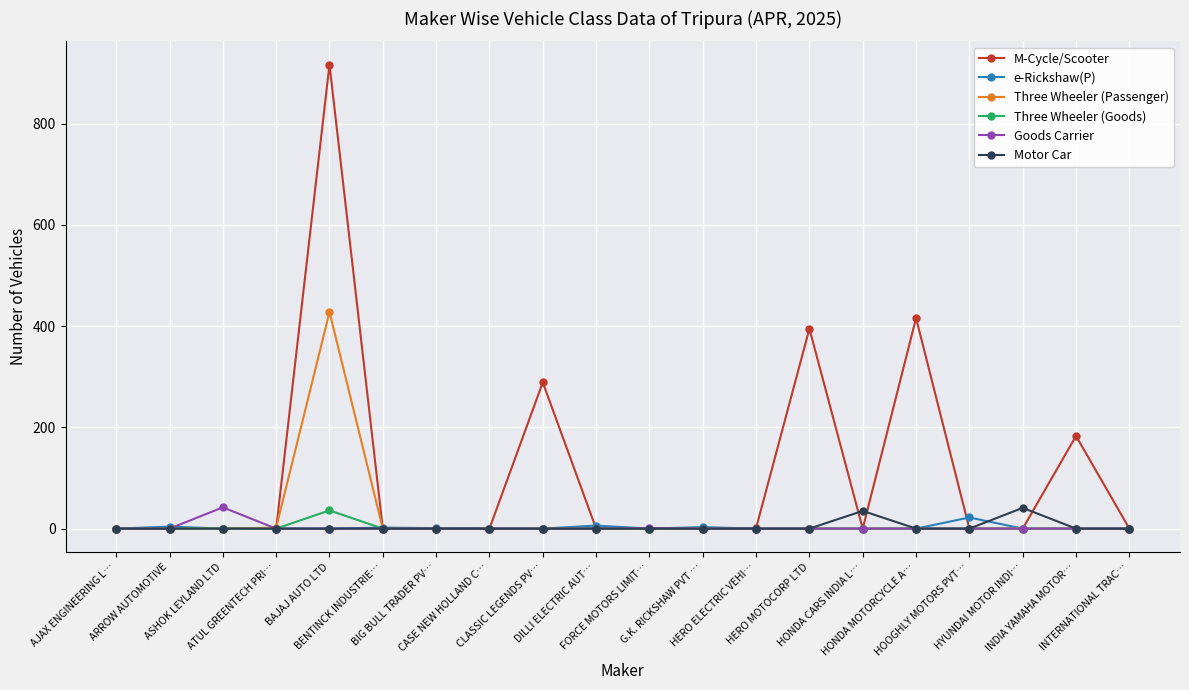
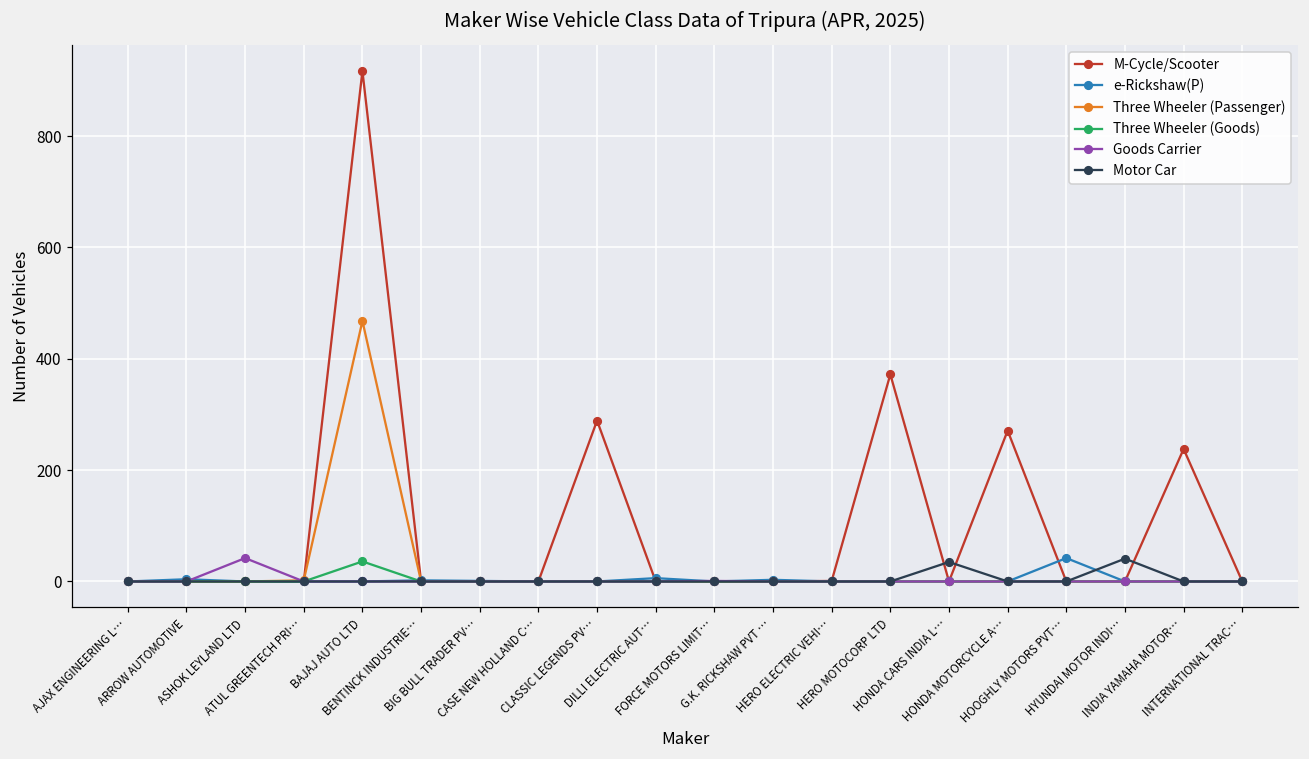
  {
    "M-Cycle/Scooter": {
      "BAJAJ AUTO LTD": 920,
      "CLASSIC LEGENDS PV…": 290,
-     "HERO MOTOCORP LTD": 400,
-     "HONDA MOTORCYCLE A…": 420,
-     "INDIA YAMAHA MOTOR…": 180
+     "HERO MOTOCORP LTD": 370,
+     "HONDA MOTORCYCLE A…": 270,
+     "INDIA YAMAHA MOTOR…": 240
    },
    "e-Rickshaw(P)": {
      "DILLI ELECTRIC AUT…": 10,
-     "HOOGHLY MOTORS PVT…": 20
+     "HOOGHLY MOTORS PVT…": 40
    },
    "Three Wheeler (Passenger)": {
-     "BAJAJ AUTO LTD": 430
+     "BAJAJ AUTO LTD": 470
    },
    "Three Wheeler (Goods)": {
      "BAJAJ AUTO LTD": 40
    },
    "Goods Carrier": {
      "ASHOK LEYLAND LTD": 40
    },
    "Motor Car": {
      "HONDA CARS INDIA L…": 40,
      "HYUNDAI MOTOR INDI…": 40
    }
  }
